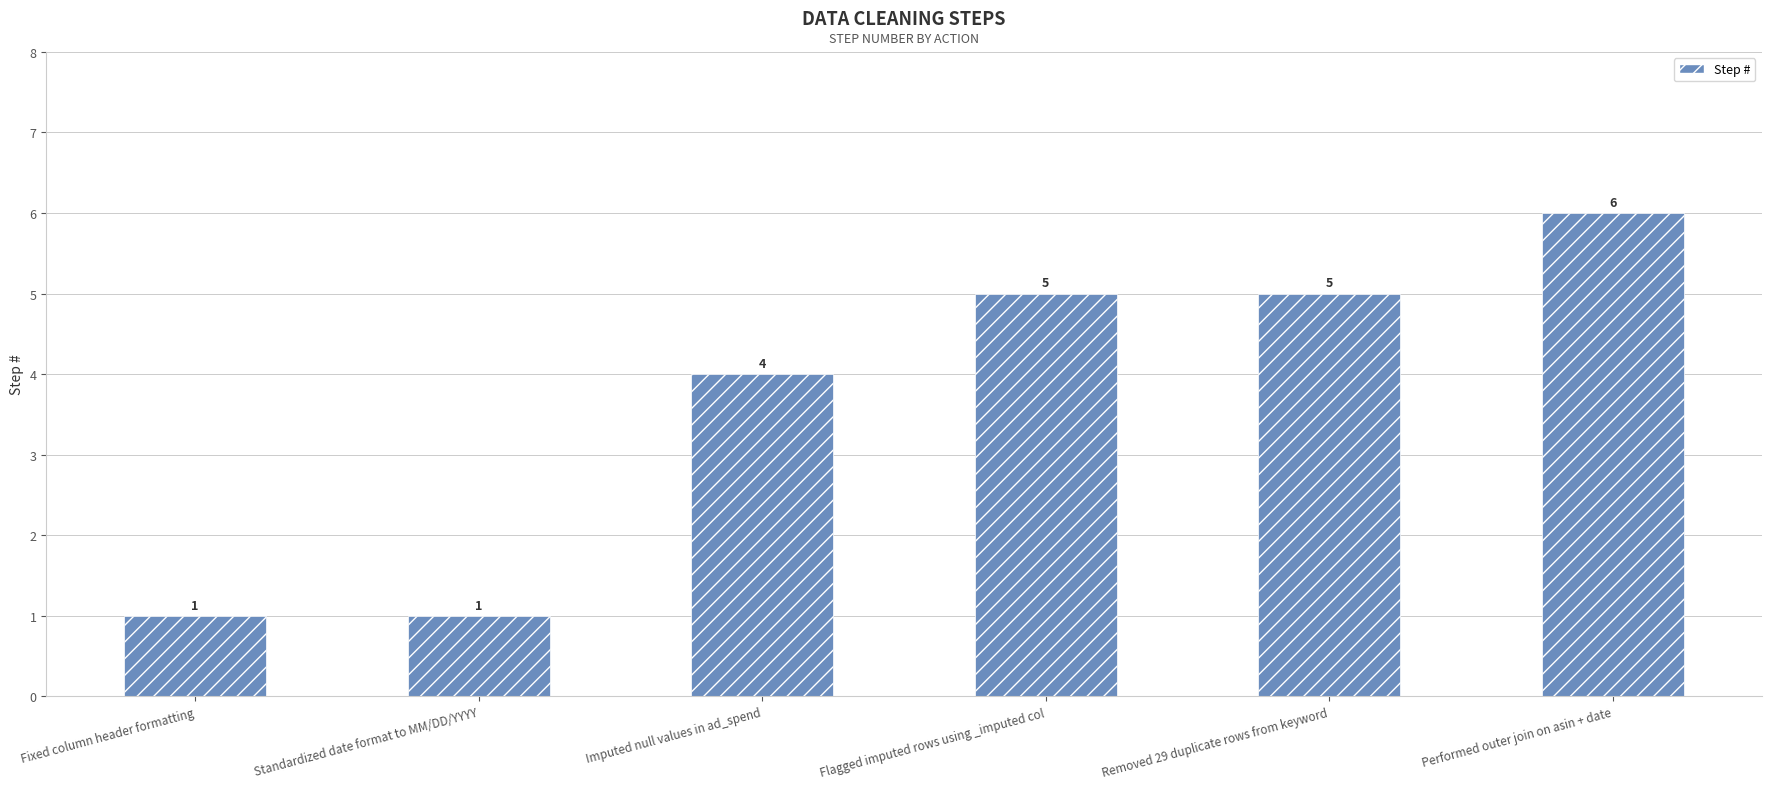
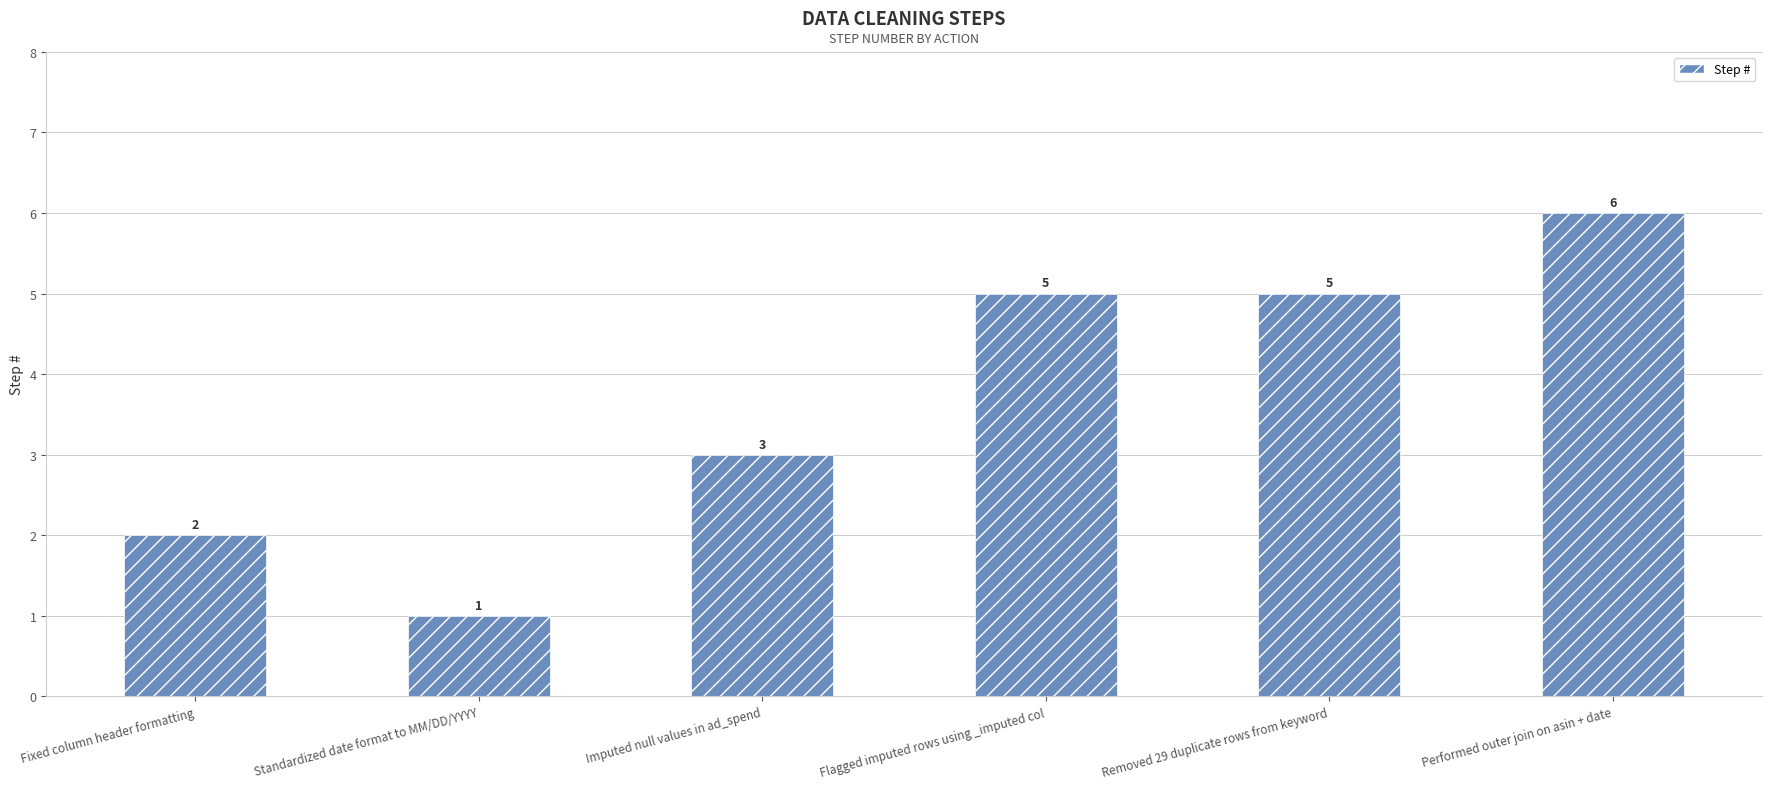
  {
-   "Fixed column header formatting": 1,
+   "Fixed column header formatting": 2,
    "Standardized date format to MM/DD/YYYY": 1,
-   "Imputed null values in ad_spend": 4,
+   "Imputed null values in ad_spend": 3,
    "Flagged imputed rows using _imputed col": 5,
    "Removed 29 duplicate rows from keyword": 5,
    "Performed outer join on asin + date": 6
  }
